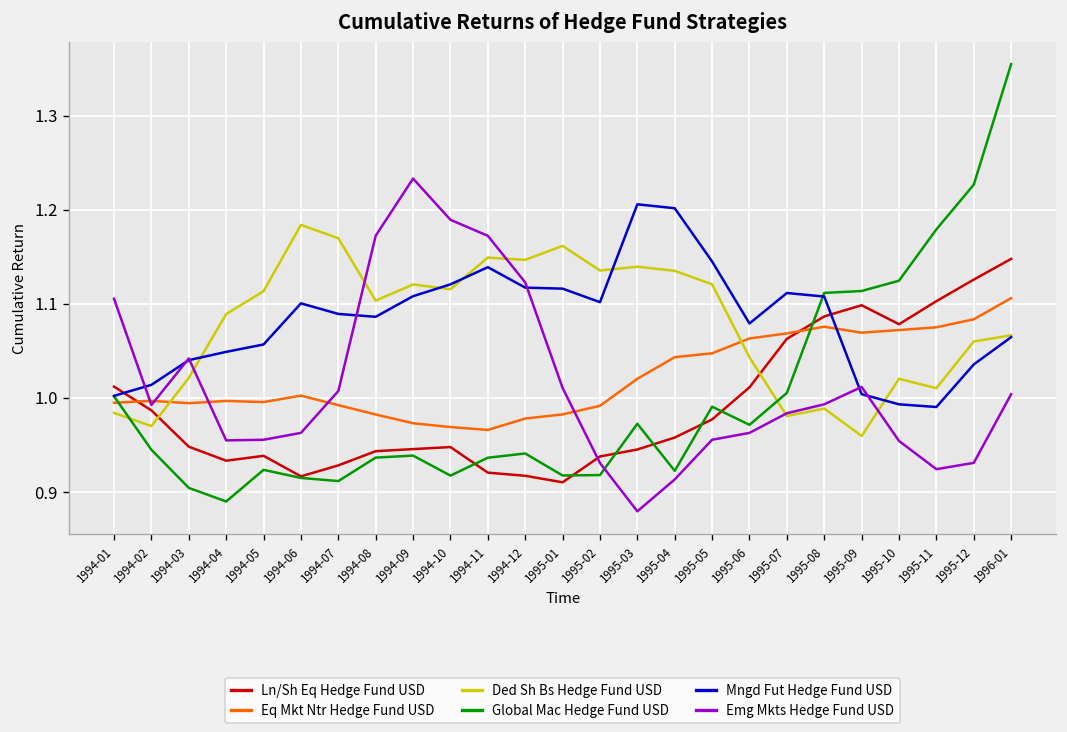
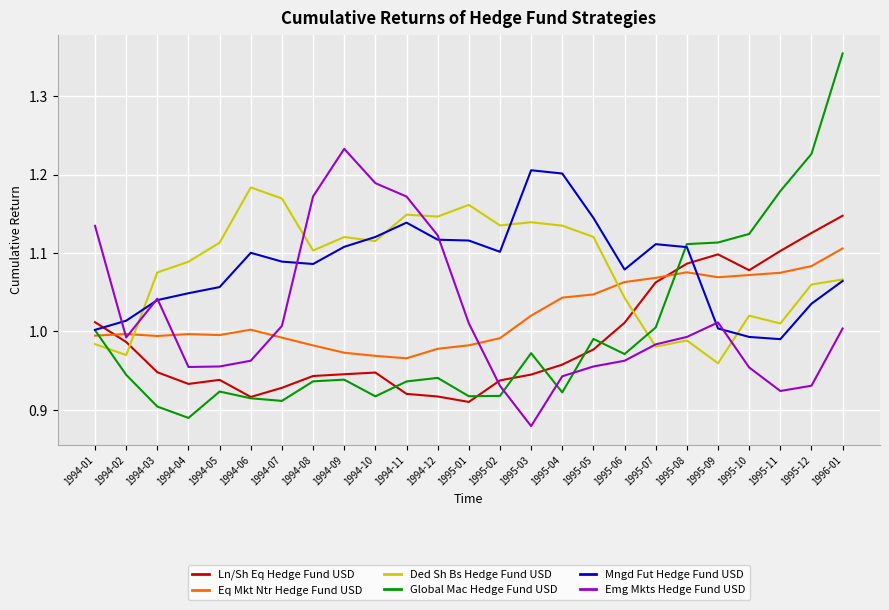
  {
    "Ln/Sh Eq Hedge Fund USD": {
      "1994-01": 1.01,
      "1994-02": 0.99,
      "1994-03": 0.95,
      "1994-04": 0.93,
      "1994-05": 0.94,
      "1994-07": 0.93,
      "1994-08": 0.94,
      "1994-09": 0.95,
      "1994-10": 0.95,
      "1994-11": 0.92,
      "1994-12": 0.92,
      "1995-01": 0.91,
      "1995-02": 0.94,
      "1995-03": 0.94,
      "1995-04": 0.96,
      "1995-05": 0.98,
      "1995-06": 1.01,
      "1995-07": 1.06,
      "1995-08": 1.09,
      "1995-09": 1.10,
      "1995-10": 1.08,
      "1995-11": 1.10,
      "1995-12": 1.13,
      "1996-01": 1.15
    },
    "Eq Mkt Ntr Hedge Fund USD": {
      "1994-01": 0.99,
      "1994-02": 1.00,
      "1994-03": 0.99,
      "1994-04": 1.00,
      "1994-05": 1.00,
      "1994-06": 1.00,
      "1994-07": 0.99,
      "1994-08": 0.98,
      "1994-09": 0.97,
      "1994-10": 0.97,
      "1994-11": 0.97,
      "1994-12": 0.98,
      "1995-01": 0.98,
      "1995-02": 0.99,
      "1995-03": 1.02,
      "1995-04": 1.04,
      "1995-05": 1.05,
      "1995-06": 1.06,
      "1995-07": 1.07,
      "1995-08": 1.08,
      "1995-09": 1.07,
      "1995-10": 1.07,
      "1995-11": 1.07,
      "1995-12": 1.08,
      "1996-01": 1.11
    },
    "Ded Sh Bs Hedge Fund USD": {
      "1994-01": 0.98,
      "1994-02": 0.97,
-     "1994-03": 1.02,
+     "1994-03": 1.08,
      "1994-04": 1.09,
      "1994-05": 1.11,
      "1994-06": 1.18,
      "1994-07": 1.17,
      "1994-08": 1.10,
      "1994-09": 1.12,
      "1994-10": 1.12,
      "1994-11": 1.15,
      "1994-12": 1.15,
      "1995-01": 1.16,
      "1995-02": 1.14,
      "1995-03": 1.14,
      "1995-04": 1.13,
      "1995-05": 1.12,
      "1995-06": 1.04,
      "1995-08": 0.99,
      "1995-09": 0.96,
      "1995-10": 1.02,
      "1995-11": 1.01,
      "1995-12": 1.06
    },
    "Global Mac Hedge Fund USD": {
      "1994-02": 0.94,
      "1994-03": 0.90,
      "1994-04": 0.89,
      "1994-05": 0.92,
      "1994-07": 0.91,
      "1994-08": 0.94,
      "1994-09": 0.94,
      "1994-10": 0.92,
      "1994-11": 0.94,
      "1994-12": 0.94,
      "1995-01": 0.92,
      "1995-02": 0.92,
      "1995-03": 0.97,
      "1995-04": 0.92,
      "1995-05": 0.99,
      "1995-06": 0.97,
      "1995-07": 1.01,
      "1995-08": 1.11,
      "1995-09": 1.11,
      "1995-10": 1.12,
      "1995-11": 1.18,
      "1995-12": 1.23,
      "1996-01": 1.35
    },
    "Mngd Fut Hedge Fund USD": {
      "1994-02": 1.01,
      "1994-04": 1.05,
      "1994-05": 1.06,
      "1994-06": 1.10,
      "1994-07": 1.09,
      "1994-08": 1.09,
      "1994-09": 1.11,
      "1994-10": 1.12,
      "1994-11": 1.14,
      "1994-12": 1.12,
      "1995-01": 1.12,
      "1995-02": 1.10,
      "1995-03": 1.21,
      "1995-04": 1.20,
      "1995-05": 1.14,
      "1995-06": 1.08,
      "1995-07": 1.11,
      "1995-08": 1.11,
      "1995-09": 1.00,
      "1995-10": 0.99,
      "1995-11": 0.99,
      "1995-12": 1.04
    },
    "Emg Mkts Hedge Fund USD": {
-     "1994-01": 1.11,
+     "1994-01": 1.13,
      "1994-02": 0.99,
      "1994-04": 0.95,
      "1994-05": 0.96,
      "1994-06": 0.96,
      "1994-07": 1.01,
      "1994-08": 1.17,
      "1994-09": 1.23,
      "1994-10": 1.19,
      "1994-11": 1.17,
      "1994-12": 1.12,
      "1995-01": 1.01,
      "1995-02": 0.93,
      "1995-03": 0.88,
-     "1995-04": 0.91,
+     "1995-04": 0.94,
      "1995-05": 0.96,
      "1995-06": 0.96,
      "1995-08": 0.99,
      "1995-09": 1.01,
      "1995-10": 0.95,
      "1995-11": 0.92,
      "1995-12": 0.93,
      "1996-01": 1.00
    }
  }
